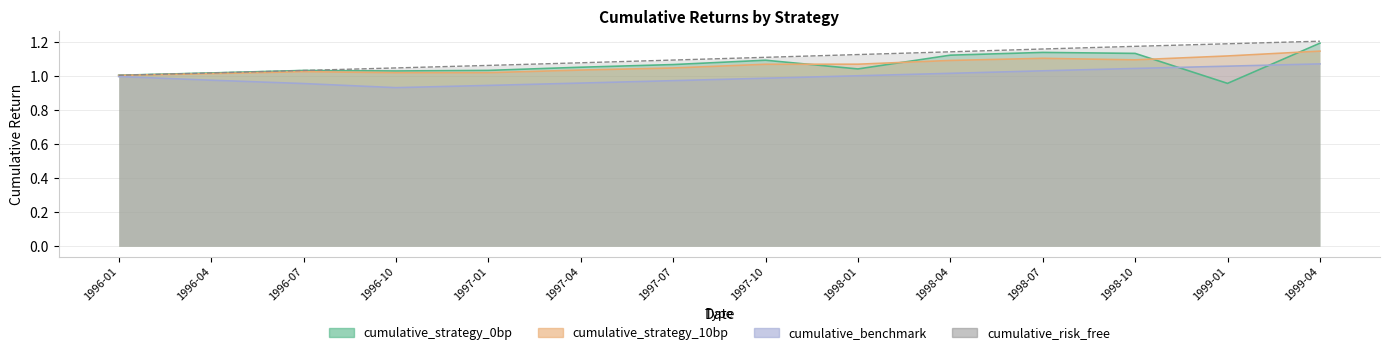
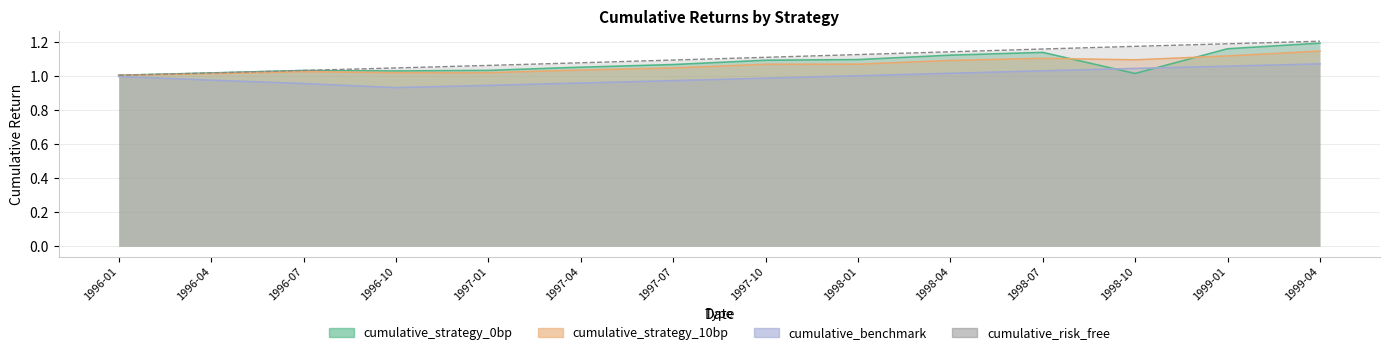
  {
    "cumulative_strategy_0bp": {
      "1997-04": 1.05,
      "1997-07": 1.07,
      "1997-10": 1.09,
-     "1998-01": 1.04,
+     "1998-01": 1.10,
      "1998-04": 1.12,
      "1998-07": 1.14,
-     "1998-10": 1.13,
-     "1999-01": 0.96
+     "1998-10": 1.01,
+     "1999-01": 1.16
    }
  }
